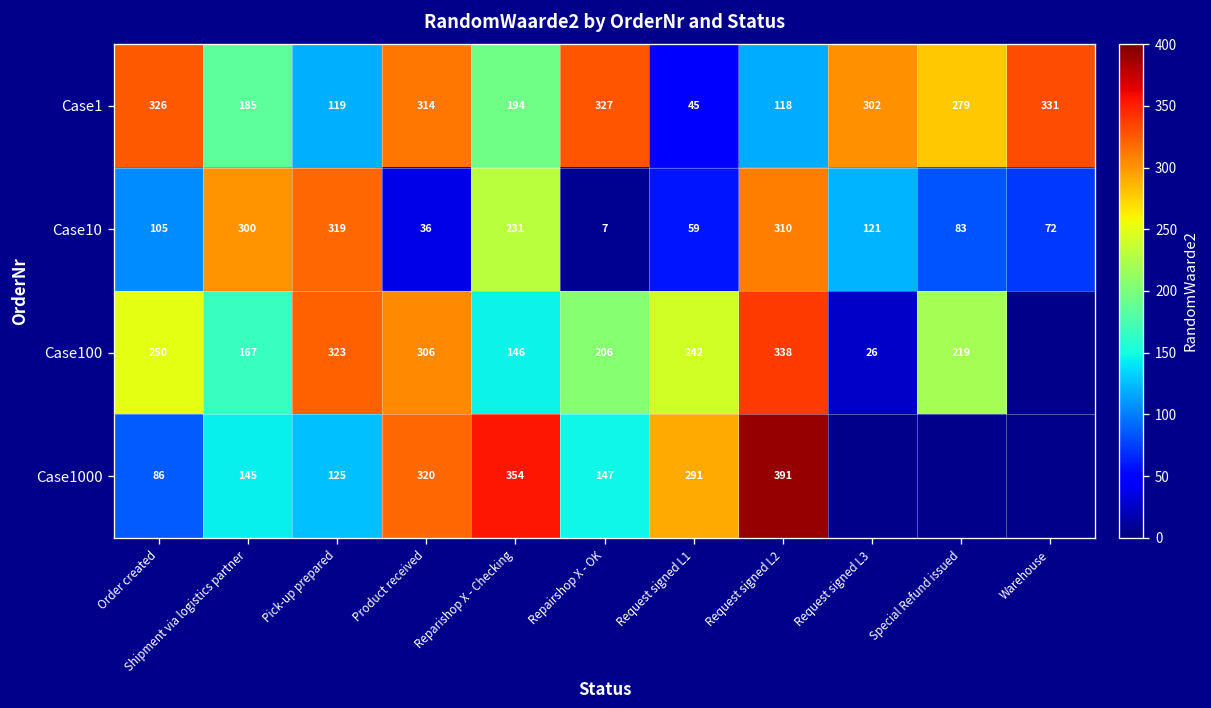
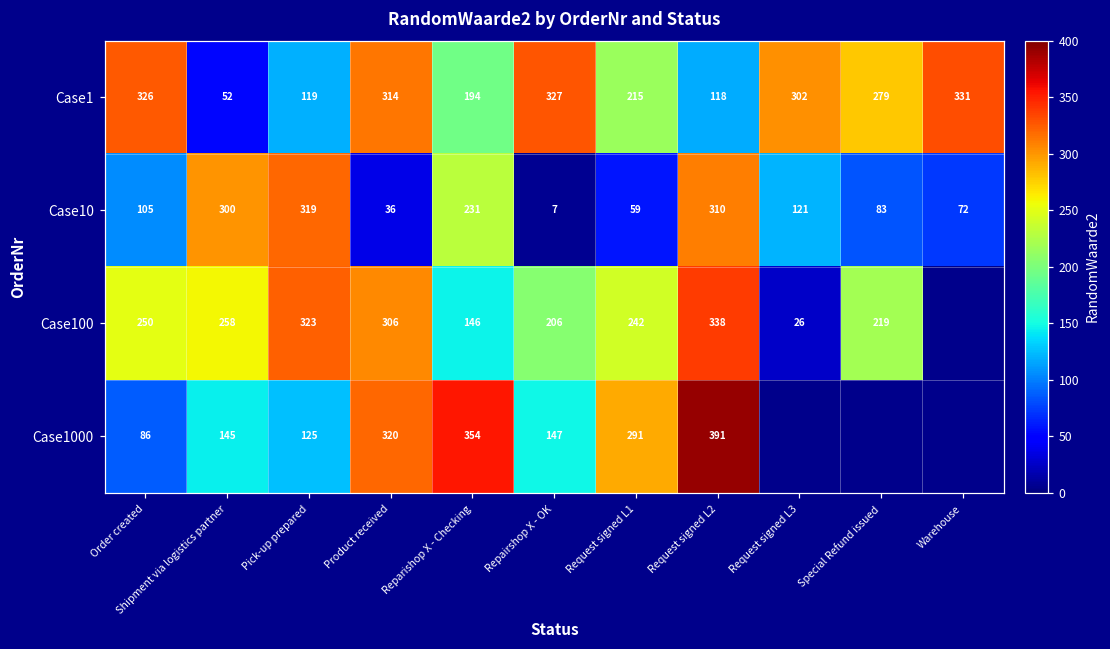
  {
    "Case1": {
      "Order created": 326,
-     "Shipment via logistics partner": 185,
+     "Shipment via logistics partner": 52,
      "Pick-up prepared": 119,
      "Product received": 314,
      "Reparishop X - Checking": 194,
      "Repairshop X - OK": 327,
-     "Request signed L1": 45,
+     "Request signed L1": 215,
      "Request signed L2": 118,
      "Request signed L3": 302,
      "Special Refund issued": 279,
      "Warehouse": 331
    },
    "Case10": {
      "Order created": 105,
      "Shipment via logistics partner": 300,
      "Pick-up prepared": 319,
      "Product received": 36,
      "Reparishop X - Checking": 231,
      "Repairshop X - OK": 7,
      "Request signed L1": 59,
      "Request signed L2": 310,
      "Request signed L3": 121,
      "Special Refund issued": 83,
      "Warehouse": 72
    },
    "Case100": {
      "Order created": 250,
-     "Shipment via logistics partner": 167,
+     "Shipment via logistics partner": 258,
      "Pick-up prepared": 323,
      "Product received": 306,
      "Reparishop X - Checking": 146,
      "Repairshop X - OK": 206,
      "Request signed L1": 242,
      "Request signed L2": 338,
      "Request signed L3": 26,
      "Special Refund issued": 219
    },
    "Case1000": {
      "Order created": 86,
      "Shipment via logistics partner": 145,
      "Pick-up prepared": 125,
      "Product received": 320,
      "Reparishop X - Checking": 354,
      "Repairshop X - OK": 147,
      "Request signed L1": 291,
      "Request signed L2": 391
    }
  }
